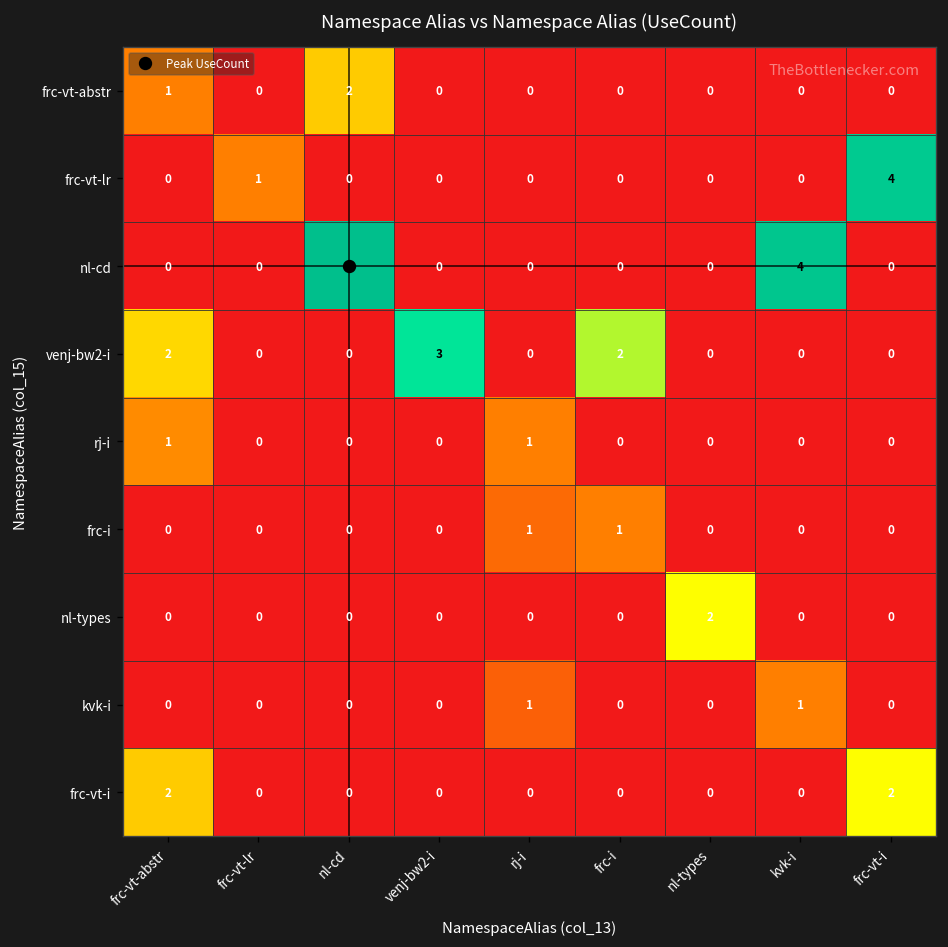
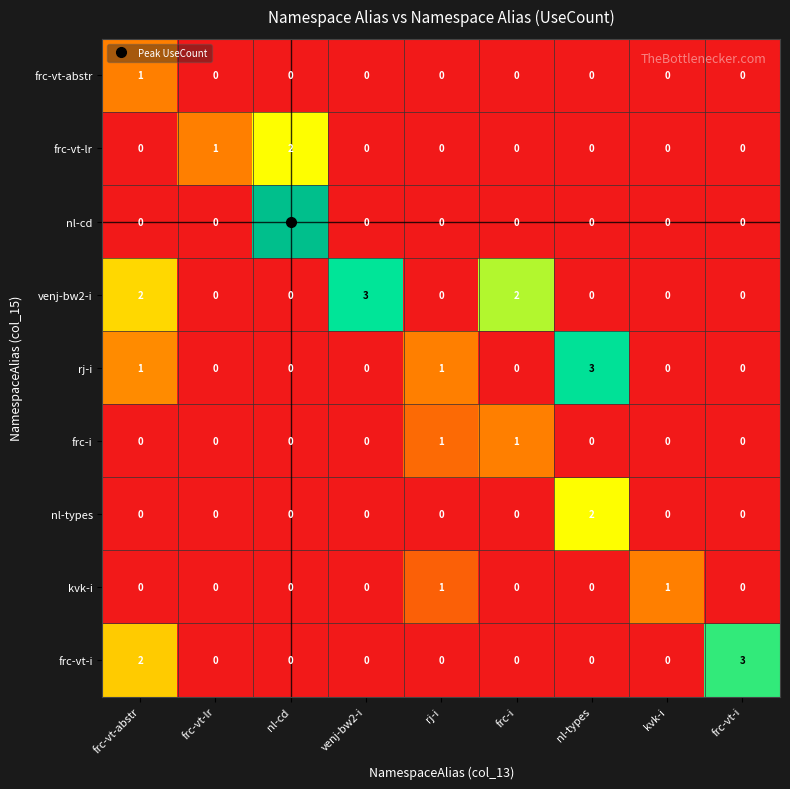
  {
    "frc-vt-abstr": {
      "frc-vt-abstr": 1,
      "frc-vt-lr": 0,
-     "nl-cd": 2,
+     "nl-cd": 0,
      "venj-bw2-i": 0,
      "rj-i": 0,
      "frc-i": 0,
      "nl-types": 0,
      "frc-vt-i": 0
    },
    "frc-vt-lr": {
      "frc-vt-abstr": 0,
      "frc-vt-lr": 1,
-     "nl-cd": 0,
+     "nl-cd": 2,
      "venj-bw2-i": 0,
      "rj-i": 0,
      "frc-i": 0,
      "nl-types": 0,
      "kvk-i": 0,
-     "frc-vt-i": 4
+     "frc-vt-i": 0
    },
    "nl-cd": {
      "frc-vt-abstr": 0,
      "frc-vt-lr": 0,
      "venj-bw2-i": 0,
      "rj-i": 0,
      "frc-i": 0,
      "nl-types": 0,
-     "kvk-i": 4,
+     "kvk-i": 0,
      "frc-vt-i": 0
    },
    "venj-bw2-i": {
      "frc-vt-abstr": 2,
      "frc-vt-lr": 0,
      "nl-cd": 0,
      "venj-bw2-i": 3,
      "rj-i": 0,
      "frc-i": 2,
      "nl-types": 0,
      "kvk-i": 0,
      "frc-vt-i": 0
    },
    "rj-i": {
      "frc-vt-abstr": 1,
      "frc-vt-lr": 0,
      "nl-cd": 0,
      "venj-bw2-i": 0,
      "rj-i": 1,
      "frc-i": 0,
-     "nl-types": 0,
+     "nl-types": 3,
      "kvk-i": 0,
      "frc-vt-i": 0
    },
    "frc-i": {
      "frc-vt-abstr": 0,
      "frc-vt-lr": 0,
      "nl-cd": 0,
      "venj-bw2-i": 0,
      "rj-i": 1,
      "frc-i": 1,
      "nl-types": 0,
      "kvk-i": 0,
      "frc-vt-i": 0
    },
    "nl-types": {
      "frc-vt-abstr": 0,
      "frc-vt-lr": 0,
      "nl-cd": 0,
      "venj-bw2-i": 0,
      "rj-i": 0,
      "frc-i": 0,
      "nl-types": 2,
      "kvk-i": 0,
      "frc-vt-i": 0
    },
    "kvk-i": {
      "frc-vt-abstr": 0,
      "frc-vt-lr": 0,
      "nl-cd": 0,
      "venj-bw2-i": 0,
      "rj-i": 1,
      "frc-i": 0,
      "nl-types": 0,
      "kvk-i": 1,
      "frc-vt-i": 0
    },
    "frc-vt-i": {
      "frc-vt-abstr": 2,
      "frc-vt-lr": 0,
      "nl-cd": 0,
      "venj-bw2-i": 0,
      "rj-i": 0,
      "frc-i": 0,
      "nl-types": 0,
      "kvk-i": 0,
-     "frc-vt-i": 2
+     "frc-vt-i": 3
    }
  }
